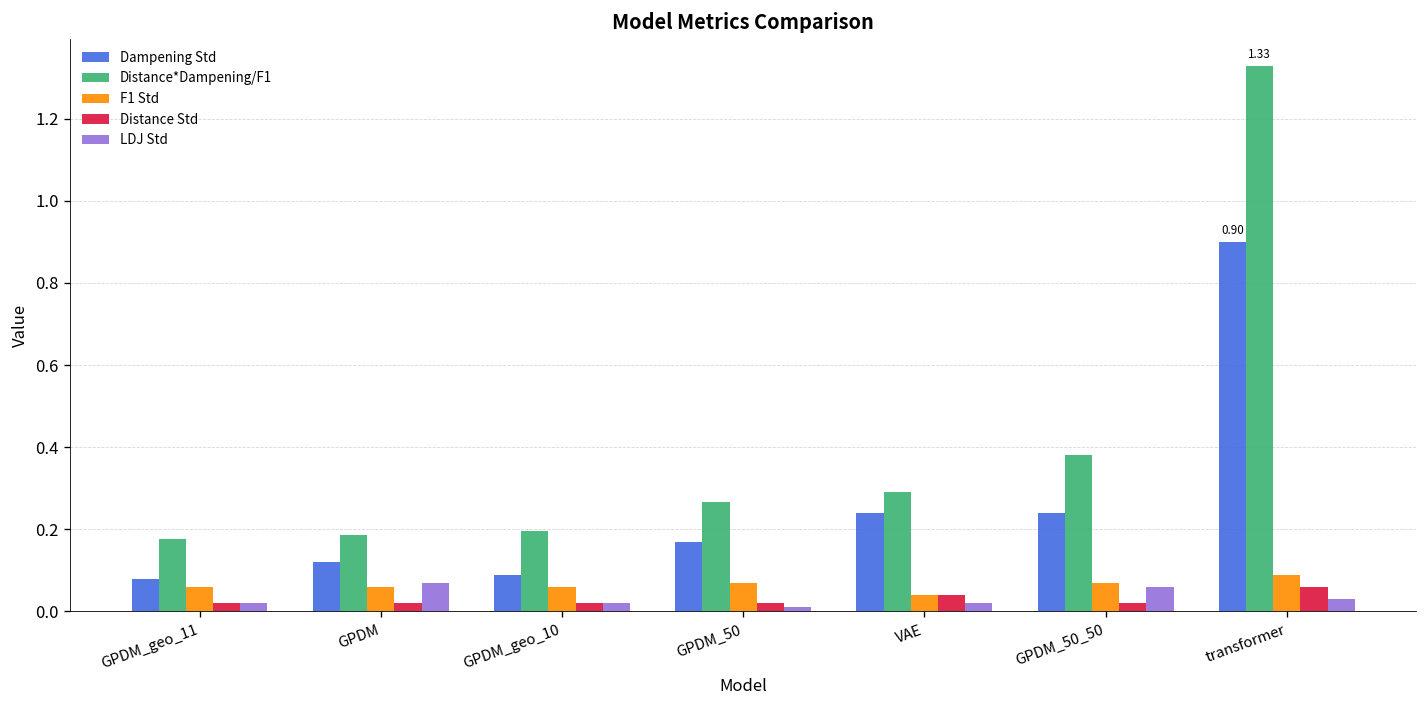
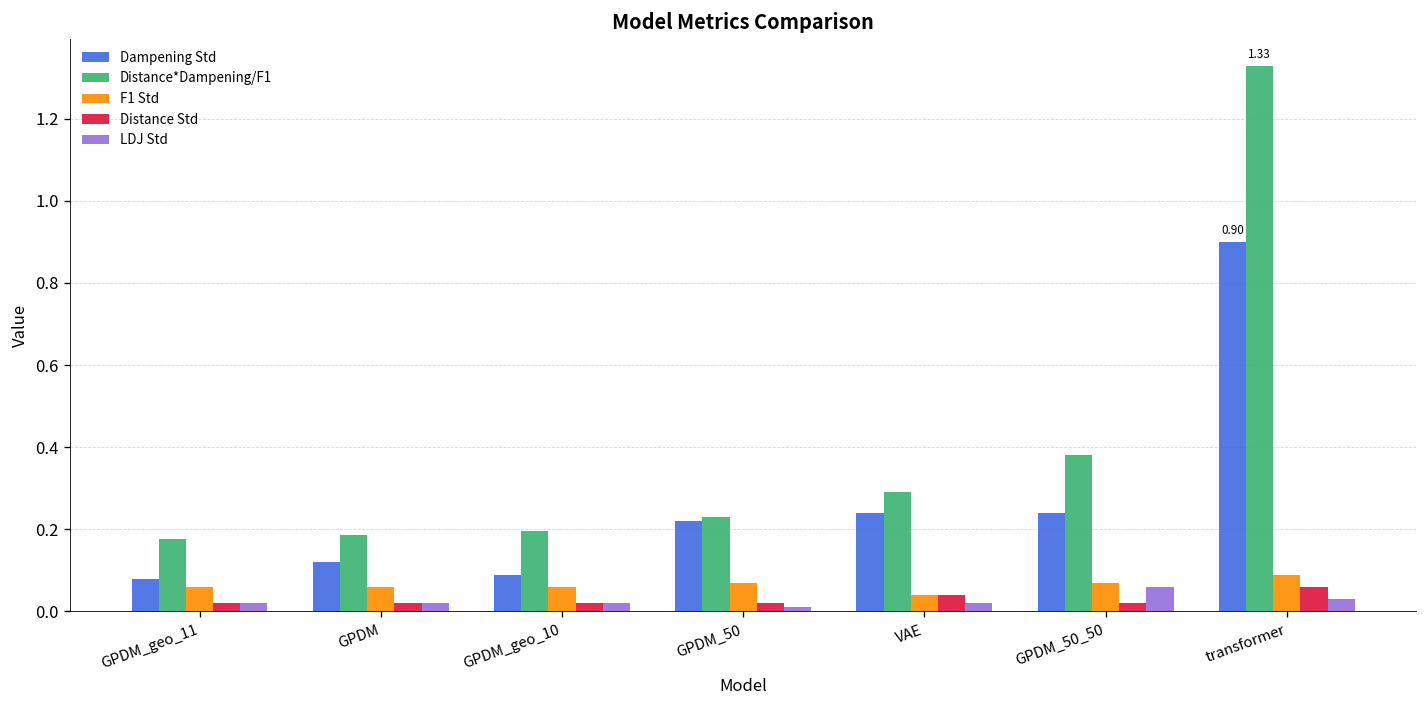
  {
    "Dampening Std": {
      "GPDM_geo_11": 0.08,
      "GPDM": 0.12,
      "GPDM_geo_10": 0.09,
-     "GPDM_50": 0.17,
+     "GPDM_50": 0.22,
      "VAE": 0.24,
      "GPDM_50_50": 0.24
    },
    "Distance*Dampening/F1": {
      "GPDM_geo_11": 0.18,
      "GPDM": 0.19,
      "GPDM_geo_10": 0.20,
-     "GPDM_50": 0.27,
+     "GPDM_50": 0.23,
      "VAE": 0.29,
      "GPDM_50_50": 0.38
    },
    "F1 Std": {
      "GPDM_geo_11": 0.06,
      "GPDM": 0.06,
      "GPDM_geo_10": 0.06,
      "GPDM_50": 0.07,
      "VAE": 0.04,
      "GPDM_50_50": 0.07,
      "transformer": 0.09
    },
    "Distance Std": {
      "GPDM_geo_11": 0.02,
      "GPDM": 0.02,
      "GPDM_geo_10": 0.02,
      "GPDM_50": 0.02,
      "VAE": 0.04,
      "GPDM_50_50": 0.02,
      "transformer": 0.06
    },
    "LDJ Std": {
      "GPDM_geo_11": 0.02,
-     "GPDM": 0.07,
+     "GPDM": 0.02,
      "GPDM_geo_10": 0.02,
      "GPDM_50": 0.01,
      "VAE": 0.02,
      "GPDM_50_50": 0.06,
      "transformer": 0.03
    }
  }
